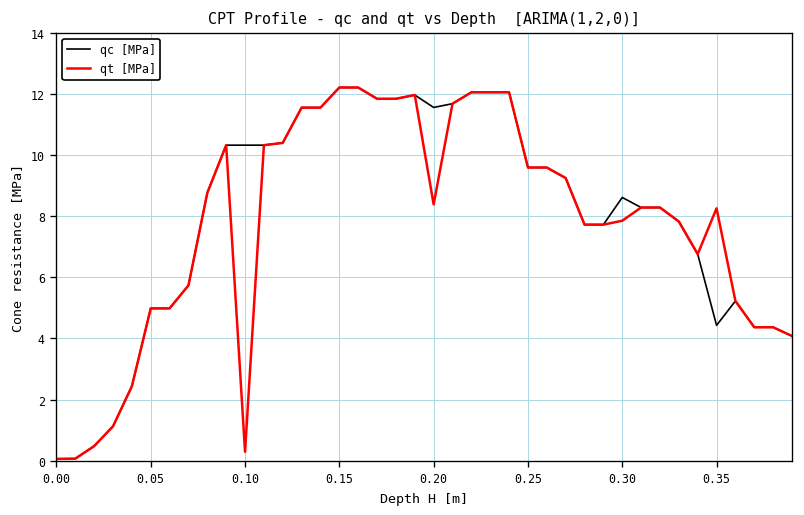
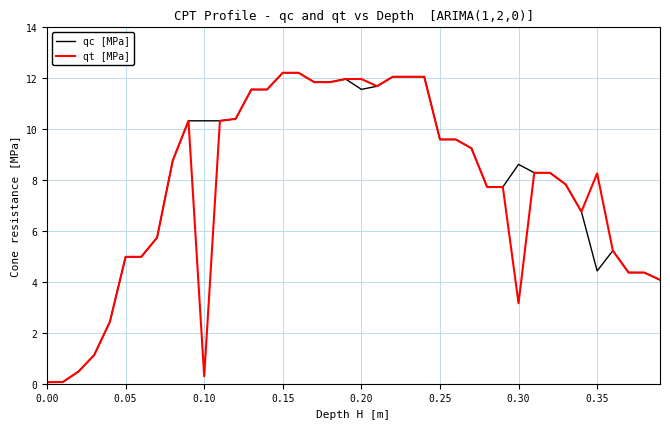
  {
    "qc [MPa]": {
      "0.10": 10.3,
      "0.20": 11.6,
      "0.30": 8.6,
      "0.35": 4.4
    },
    "qt [MPa]": {
      "0.10": 0.3,
-     "0.20": 8.4,
-     "0.30": 7.9,
+     "0.20": 12.0,
+     "0.30": 3.2,
      "0.35": 8.3
    }
  }
